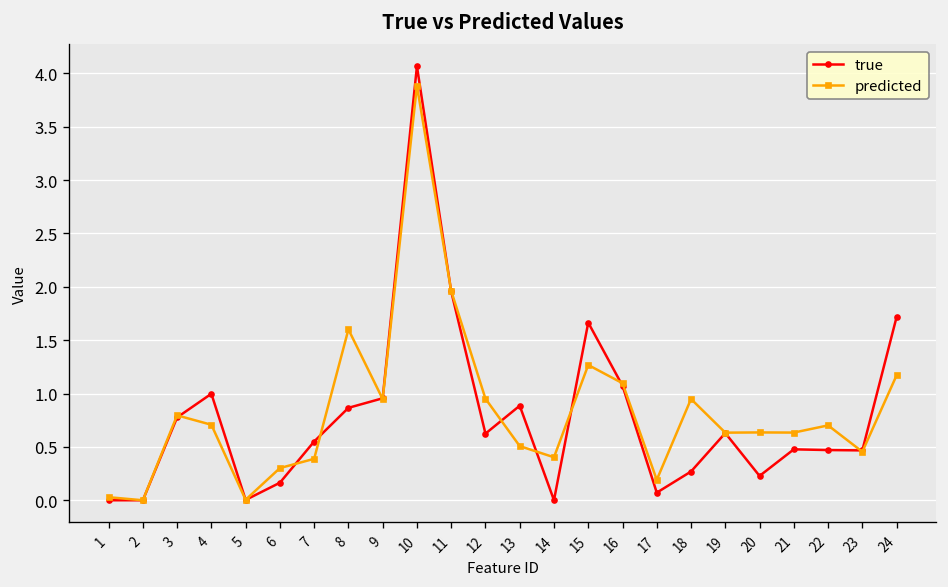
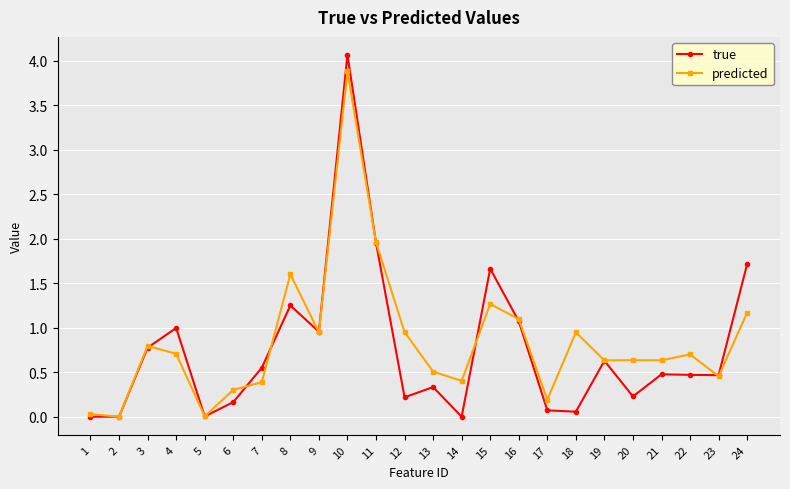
  {
    "true": {
      "4": 1.0,
      "6": 0.2,
      "7": 0.6,
-     "8": 0.9,
+     "8": 1.3,
      "10": 4.1,
-     "12": 0.6,
-     "13": 0.9,
+     "12": 0.2,
+     "13": 0.3,
      "14": 0.0,
      "15": 1.7,
      "17": 0.1,
-     "18": 0.3,
+     "18": 0.1,
      "20": 0.2,
      "21": 0.5,
      "22": 0.5,
      "24": 1.7
    },
    "predicted": {
      "4": 0.7,
      "6": 0.3,
      "7": 0.4,
      "8": 1.6,
      "10": 3.9,
      "12": 1.0,
      "13": 0.5,
      "14": 0.4,
      "15": 1.3,
      "17": 0.2,
      "18": 0.9,
      "20": 0.6,
      "21": 0.6,
      "22": 0.7,
      "24": 1.2
    }
  }
